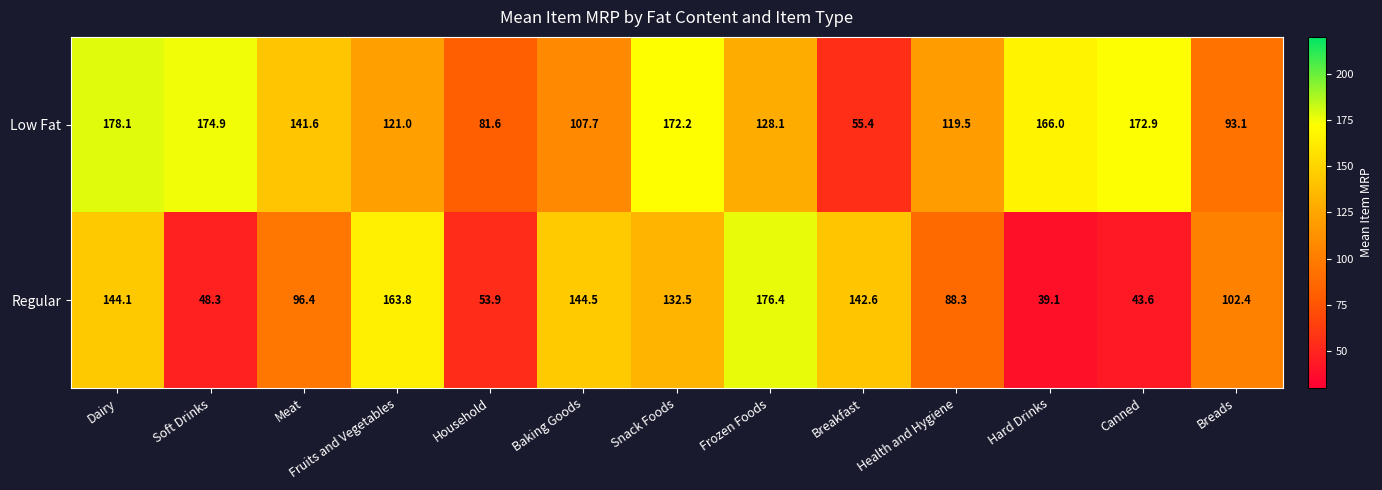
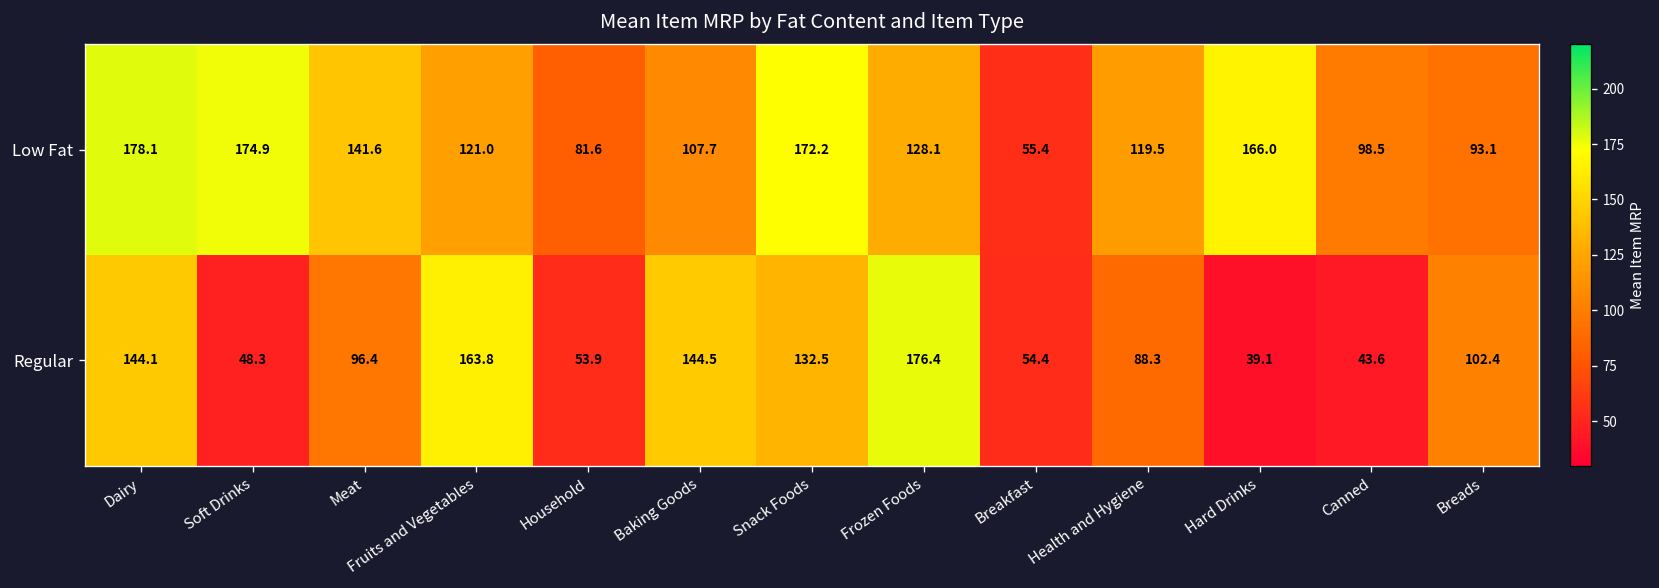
  {
    "Low Fat": {
      "Dairy": 178.1,
      "Soft Drinks": 174.9,
      "Meat": 141.6,
      "Fruits and Vegetables": 121.0,
      "Household": 81.6,
      "Baking Goods": 107.7,
      "Snack Foods": 172.2,
      "Frozen Foods": 128.1,
      "Breakfast": 55.4,
      "Health and Hygiene": 119.5,
      "Hard Drinks": 166.0,
-     "Canned": 172.9,
+     "Canned": 98.5,
      "Breads": 93.1
    },
    "Regular": {
      "Dairy": 144.1,
      "Soft Drinks": 48.3,
      "Meat": 96.4,
      "Fruits and Vegetables": 163.8,
      "Household": 53.9,
      "Baking Goods": 144.5,
      "Snack Foods": 132.5,
      "Frozen Foods": 176.4,
-     "Breakfast": 142.6,
+     "Breakfast": 54.4,
      "Health and Hygiene": 88.3,
      "Hard Drinks": 39.1,
      "Canned": 43.6,
      "Breads": 102.4
    }
  }
